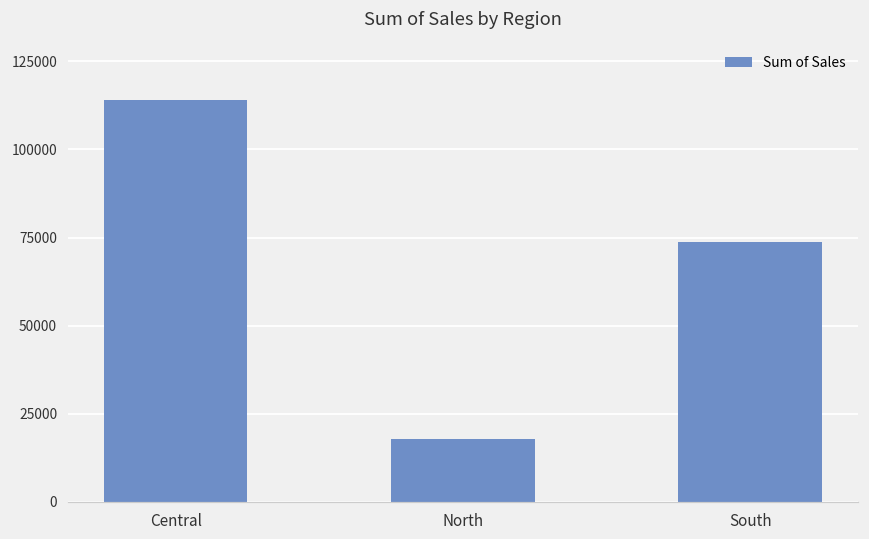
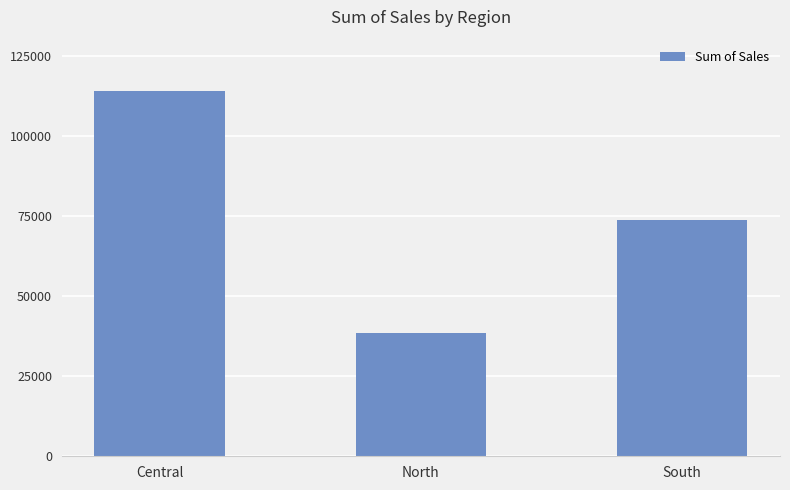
  {
    "Central": 114000,
-   "North": 18000,
+   "North": 38000,
    "South": 74000
  }
